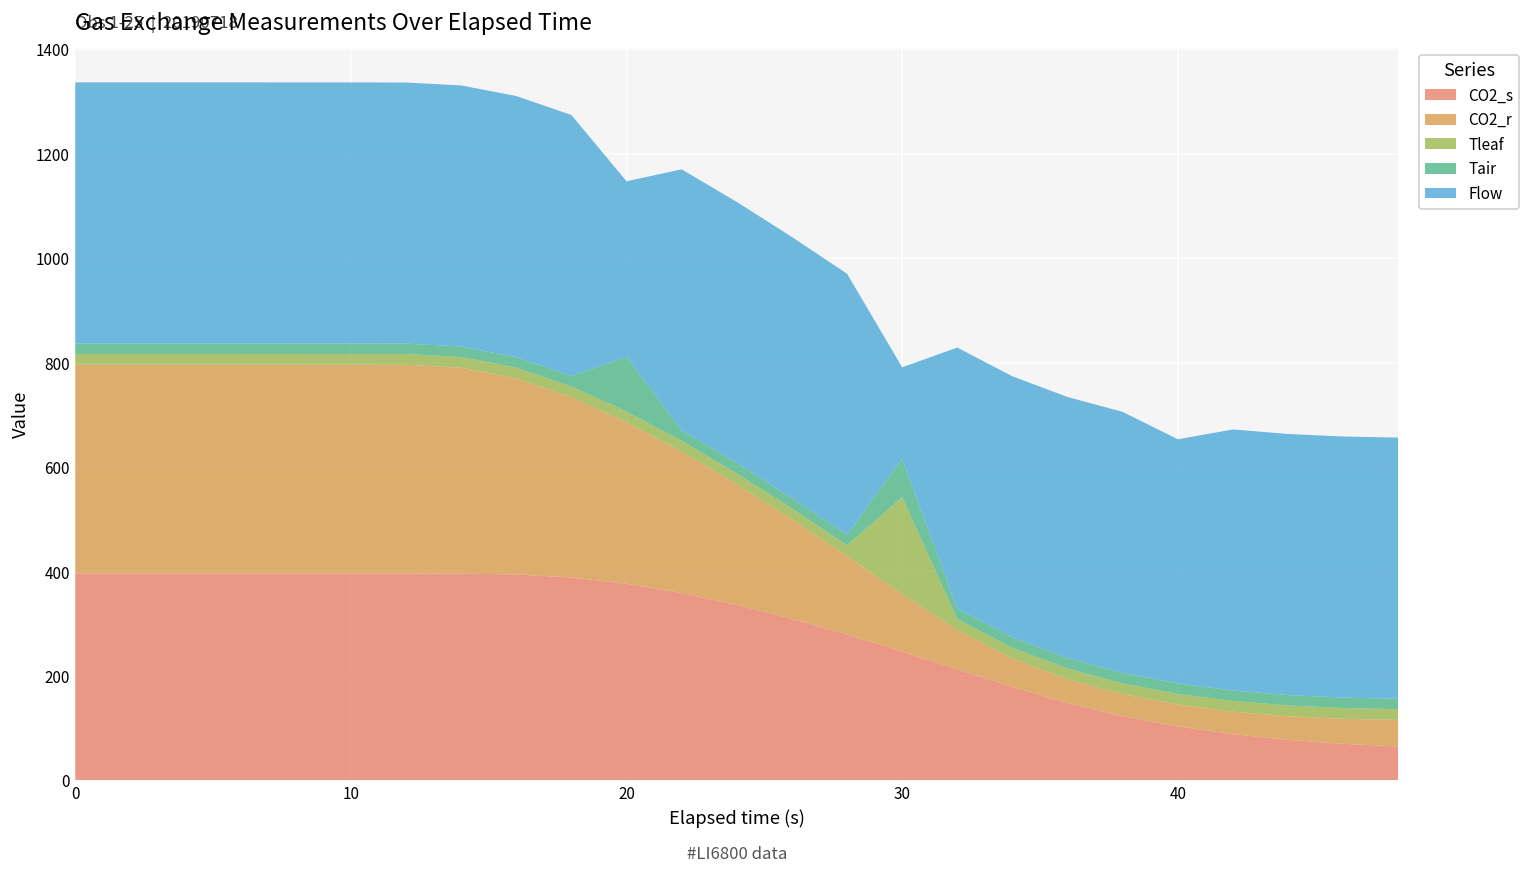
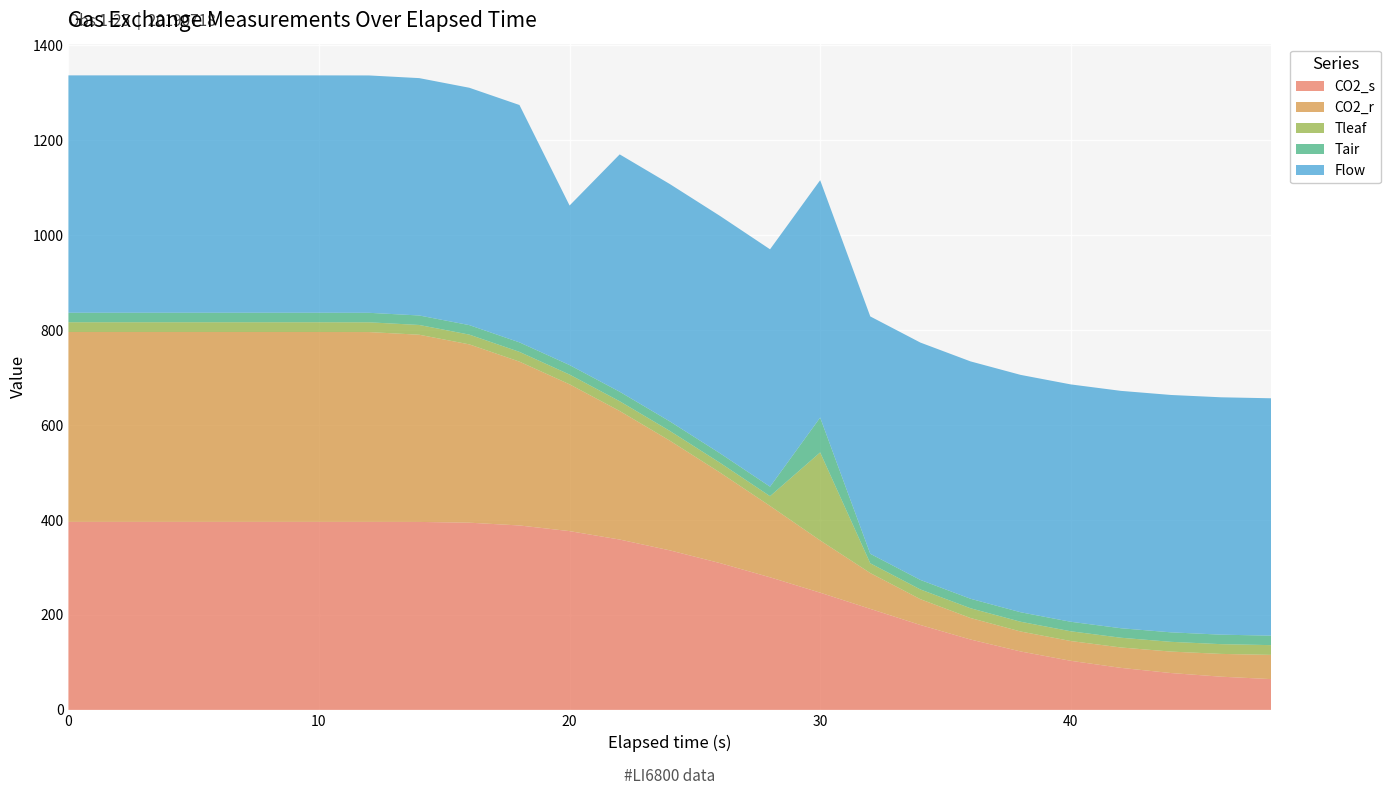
  {
    "Tleaf": {
      "0": 20,
      "10": 20,
      "20": 20,
      "30": 190,
      "40": 20
    },
    "Tair": {
      "0": 20,
      "10": 20,
-     "20": 100,
+     "20": 20,
      "30": 70,
      "40": 20
    },
    "Flow": {
      "0": 500,
      "10": 500,
      "20": 340,
-     "30": 180,
-     "40": 470
+     "30": 500,
+     "40": 500
    }
  }
